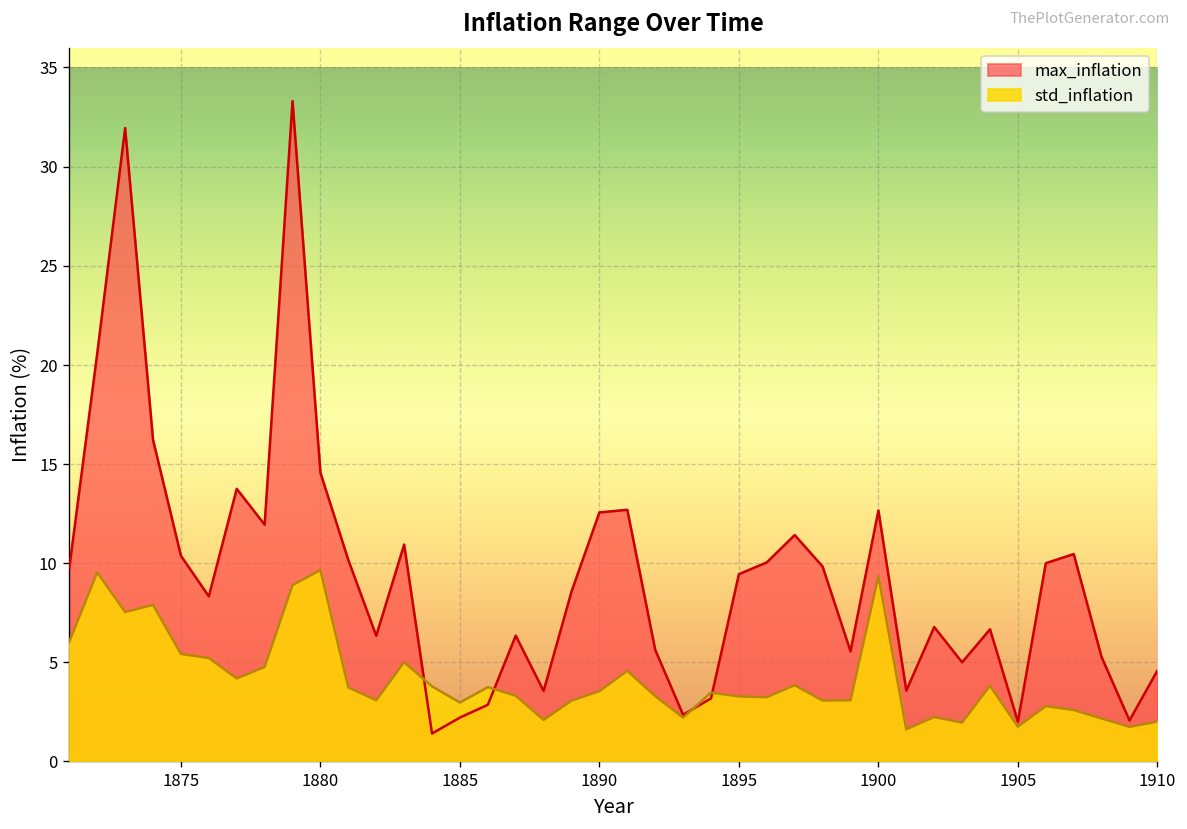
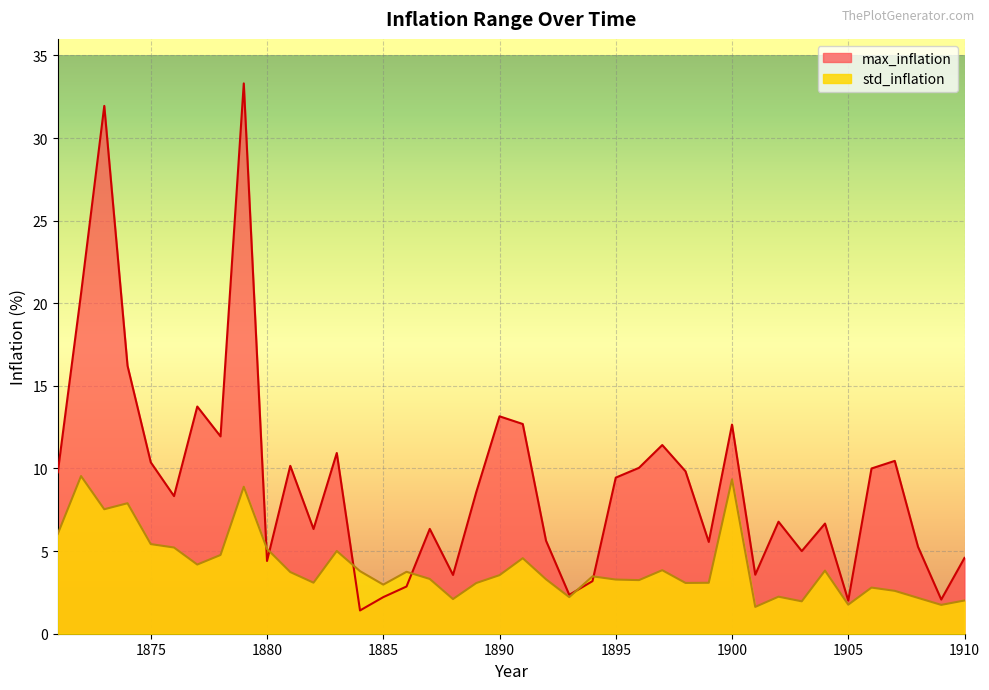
  {
    "max_inflation": {
      "1875": 10.4,
-     "1880": 14.6,
+     "1880": 4.4,
      "1885": 2.2,
-     "1890": 12.6,
+     "1890": 13.2,
      "1895": 9.4,
      "1900": 12.7,
      "1905": 2.0,
      "1910": 4.6
    },
    "std_inflation": {
      "1875": 5.4,
-     "1880": 9.7,
+     "1880": 5.1,
      "1885": 3.0,
      "1890": 3.5,
      "1895": 3.3,
      "1900": 9.3,
      "1905": 1.8,
      "1910": 2.0
    }
  }
